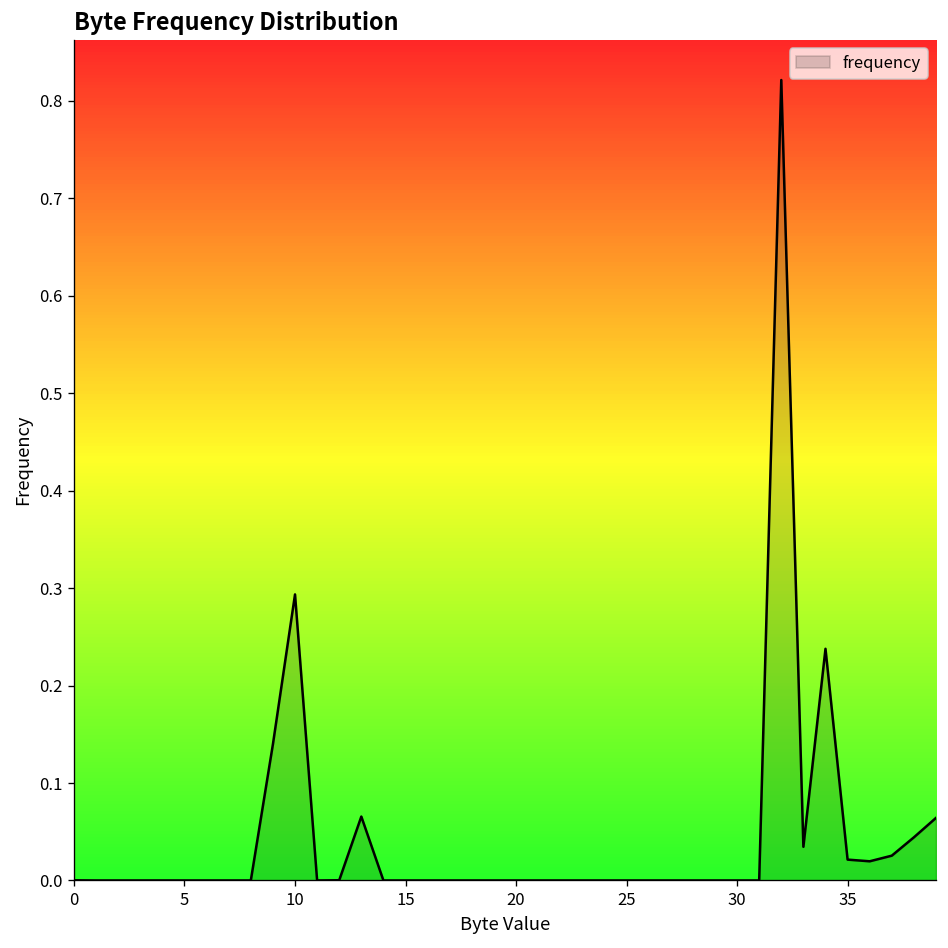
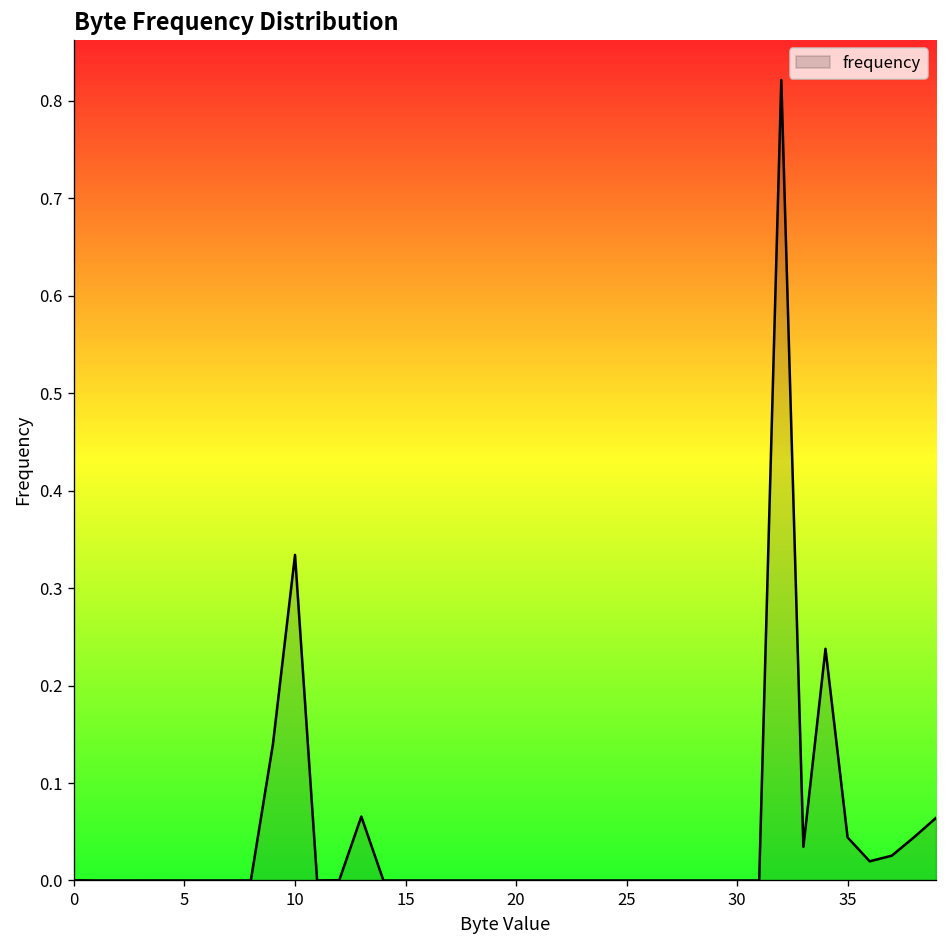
  {
    "0": 0.00,
    "5": 0.00,
-   "10": 0.29,
+   "10": 0.33,
    "15": 0.00,
    "20": 0.00,
    "25": 0.00,
    "30": 0.00,
-   "35": 0.02
+   "35": 0.04
  }
